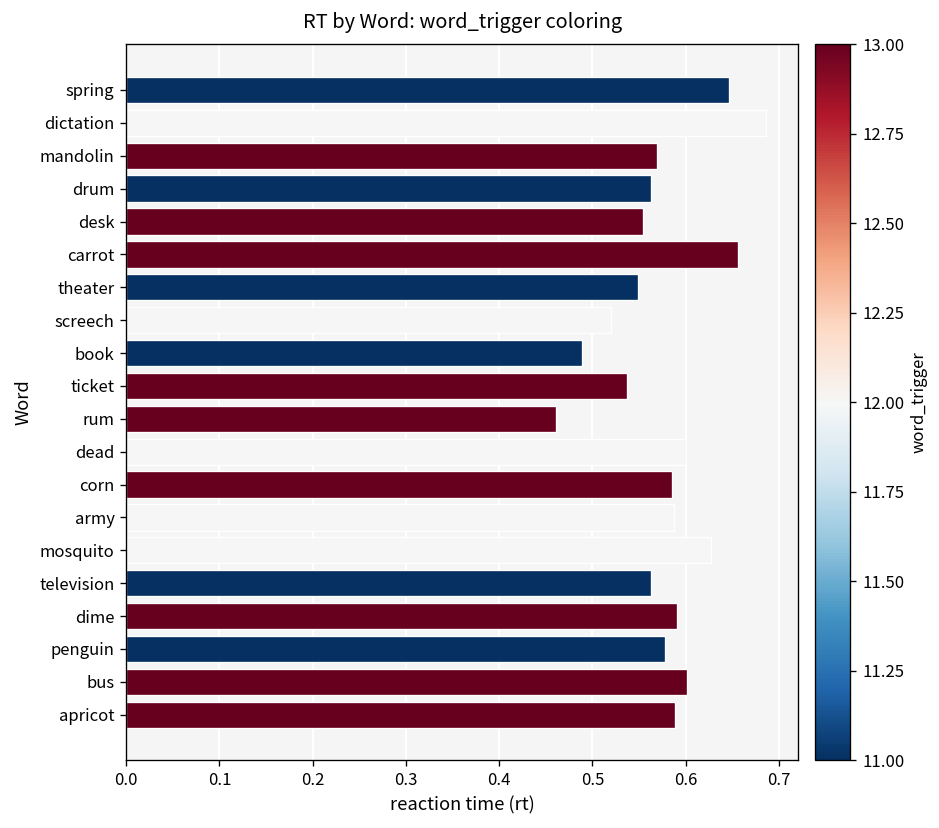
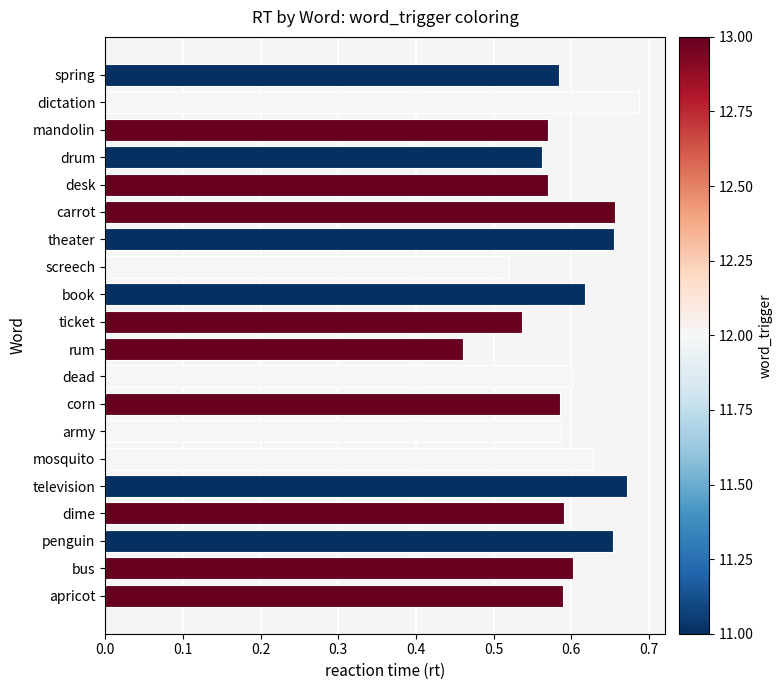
  {
-   "spring": 0.65,
+   "spring": 0.58,
    "dictation": 0.69,
    "mandolin": 0.57,
    "drum": 0.56,
-   "desk": 0.55,
+   "desk": 0.57,
    "carrot": 0.66,
-   "theater": 0.55,
+   "theater": 0.66,
    "screech": 0.52,
-   "book": 0.49,
+   "book": 0.62,
    "ticket": 0.54,
    "rum": 0.46,
    "dead": 0.60,
    "corn": 0.59,
    "army": 0.59,
    "mosquito": 0.63,
-   "television": 0.56,
+   "television": 0.67,
    "dime": 0.59,
-   "penguin": 0.58,
+   "penguin": 0.65,
    "bus": 0.60,
    "apricot": 0.59
  }
